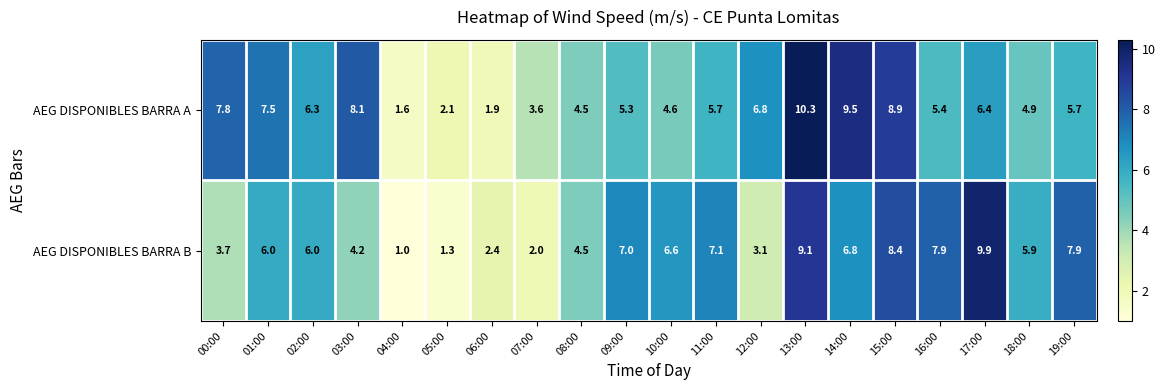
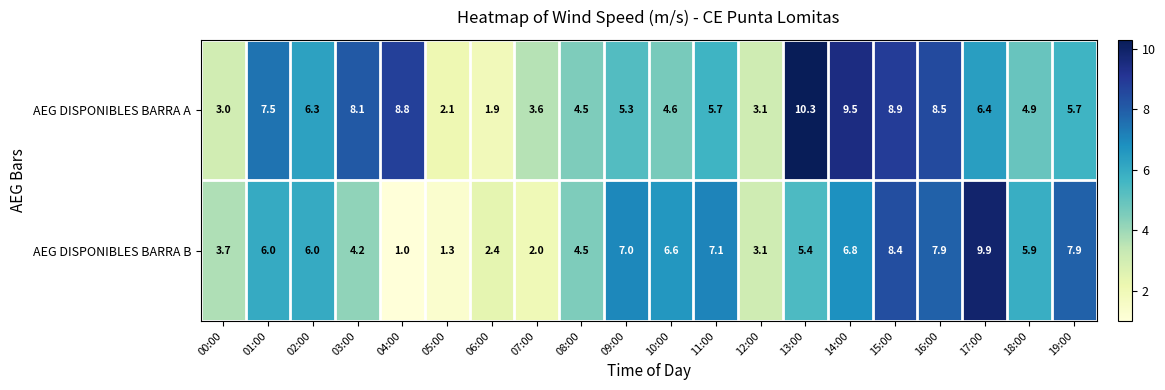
  {
    "AEG DISPONIBLES BARRA A": {
-     "00:00": 7.8,
+     "00:00": 3.0,
      "01:00": 7.5,
      "02:00": 6.3,
      "03:00": 8.1,
-     "04:00": 1.6,
+     "04:00": 8.8,
      "05:00": 2.1,
      "06:00": 1.9,
      "07:00": 3.6,
      "08:00": 4.5,
      "09:00": 5.3,
      "10:00": 4.6,
      "11:00": 5.7,
-     "12:00": 6.8,
+     "12:00": 3.1,
      "13:00": 10.3,
      "14:00": 9.5,
      "15:00": 8.9,
-     "16:00": 5.4,
+     "16:00": 8.5,
      "17:00": 6.4,
      "18:00": 4.9,
      "19:00": 5.7
    },
    "AEG DISPONIBLES BARRA B": {
      "00:00": 3.7,
      "01:00": 6.0,
      "02:00": 6.0,
      "03:00": 4.2,
      "04:00": 1.0,
      "05:00": 1.3,
      "06:00": 2.4,
      "07:00": 2.0,
      "08:00": 4.5,
      "09:00": 7.0,
      "10:00": 6.6,
      "11:00": 7.1,
      "12:00": 3.1,
-     "13:00": 9.1,
+     "13:00": 5.4,
      "14:00": 6.8,
      "15:00": 8.4,
      "16:00": 7.9,
      "17:00": 9.9,
      "18:00": 5.9,
      "19:00": 7.9
    }
  }
